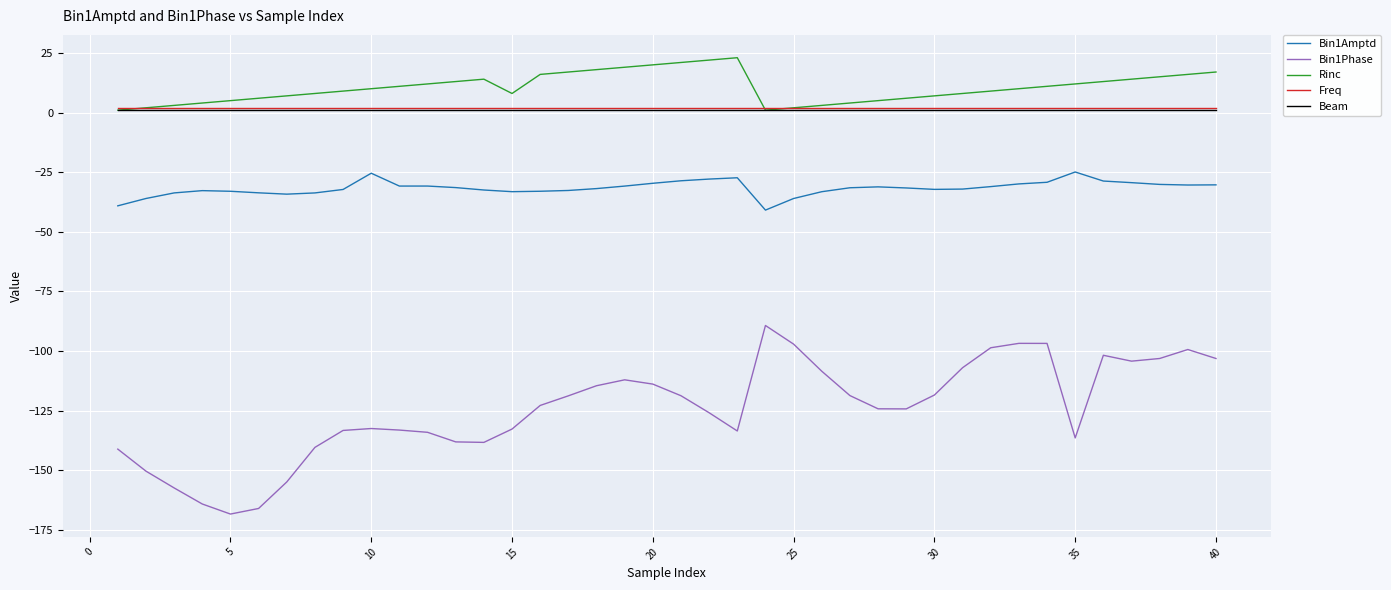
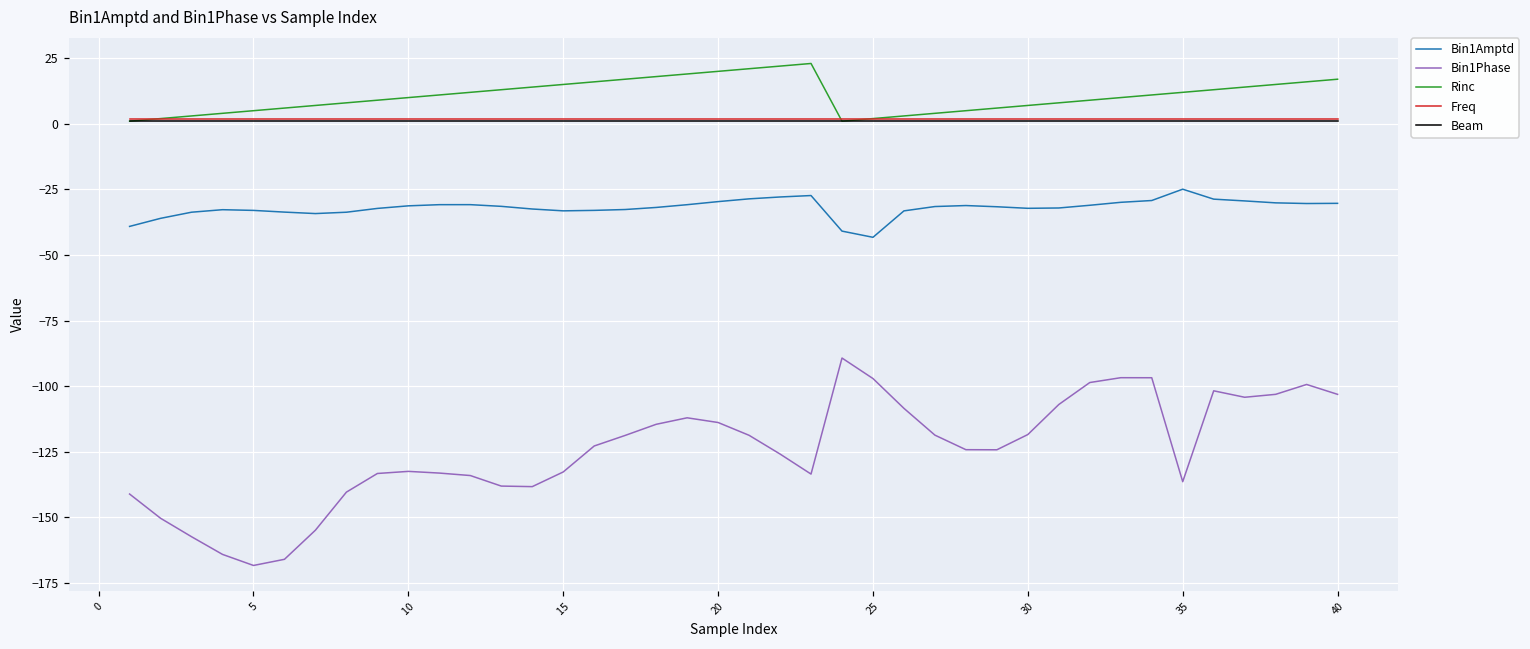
  {
    "Bin1Amptd": {
      "5": -33,
-     "10": -25,
+     "10": -31,
      "15": -33,
      "20": -30,
-     "25": -36,
+     "25": -43,
      "30": -32,
      "35": -25,
      "40": -30
    },
    "Bin1Phase": {
      "5": -168,
      "10": -132,
      "15": -133,
      "20": -114,
      "25": -97,
      "30": -118,
      "35": -136,
      "40": -103
    },
    "Rinc": {
      "5": 5,
      "10": 10,
-     "15": 8,
+     "15": 15,
      "20": 20,
      "30": 7,
      "35": 12,
      "40": 17
    }
  }
